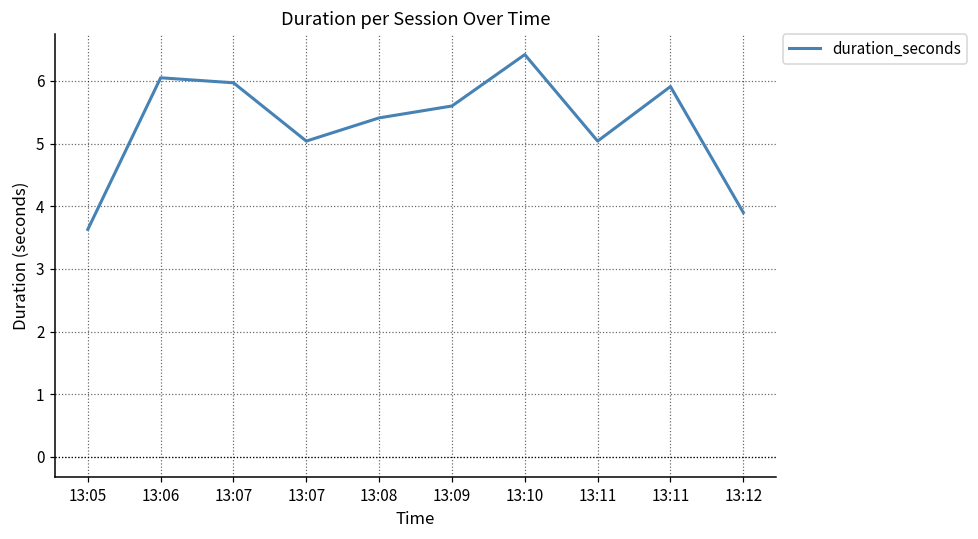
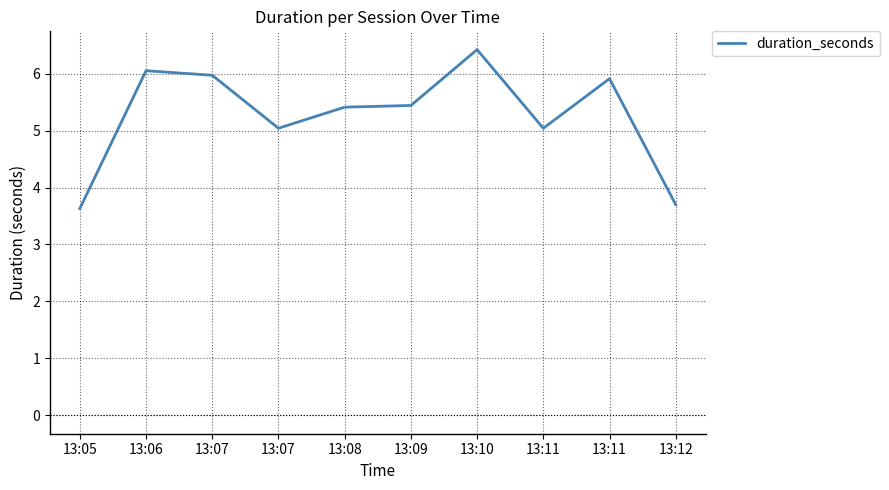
  {
    "13:05": 3.6,
    "13:06": 6.1,
    "13:08": 5.4,
-   "13:09": 5.6,
+   "13:09": 5.4,
    "13:10": 6.4,
-   "13:12": 3.9
+   "13:12": 3.7
  }
